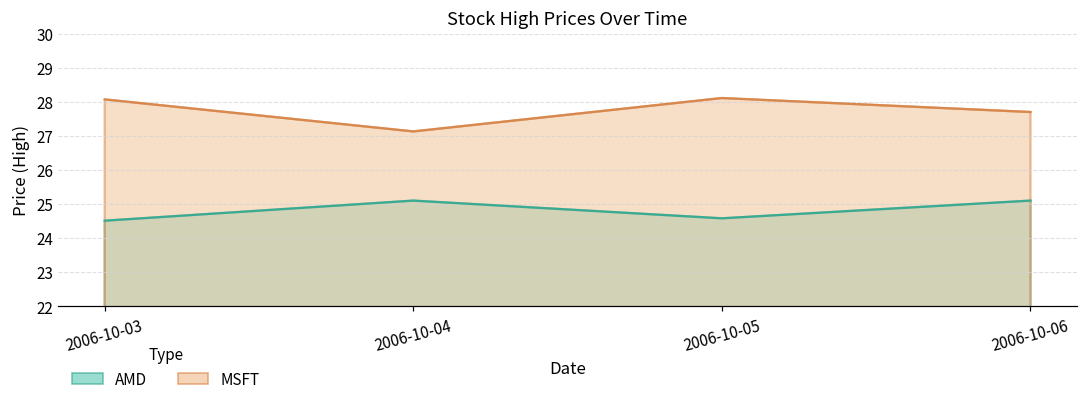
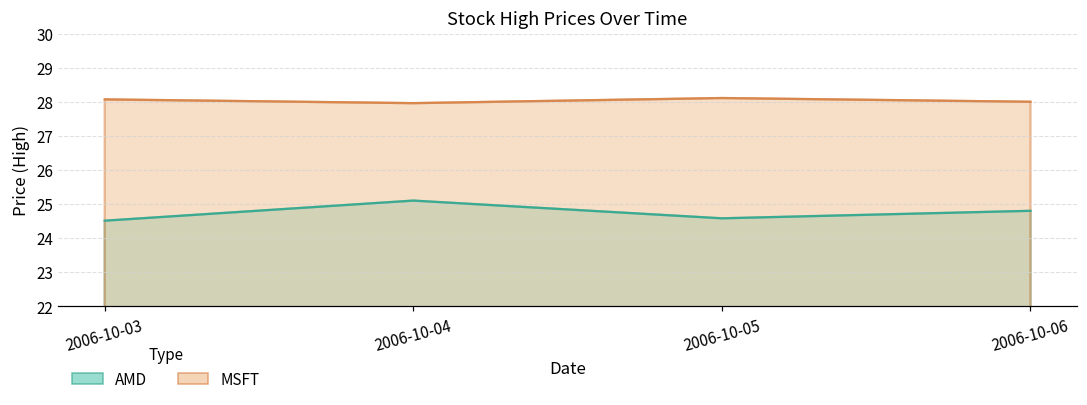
  {
    "AMD": {
      "2006-10-03": 24.5,
      "2006-10-04": 25.1,
      "2006-10-05": 24.6,
-     "2006-10-06": 25.1
+     "2006-10-06": 24.8
    },
    "MSFT": {
      "2006-10-03": 28.1,
-     "2006-10-04": 27.1,
+     "2006-10-04": 28.0,
      "2006-10-05": 28.1,
-     "2006-10-06": 27.7
+     "2006-10-06": 28.0
    }
  }
